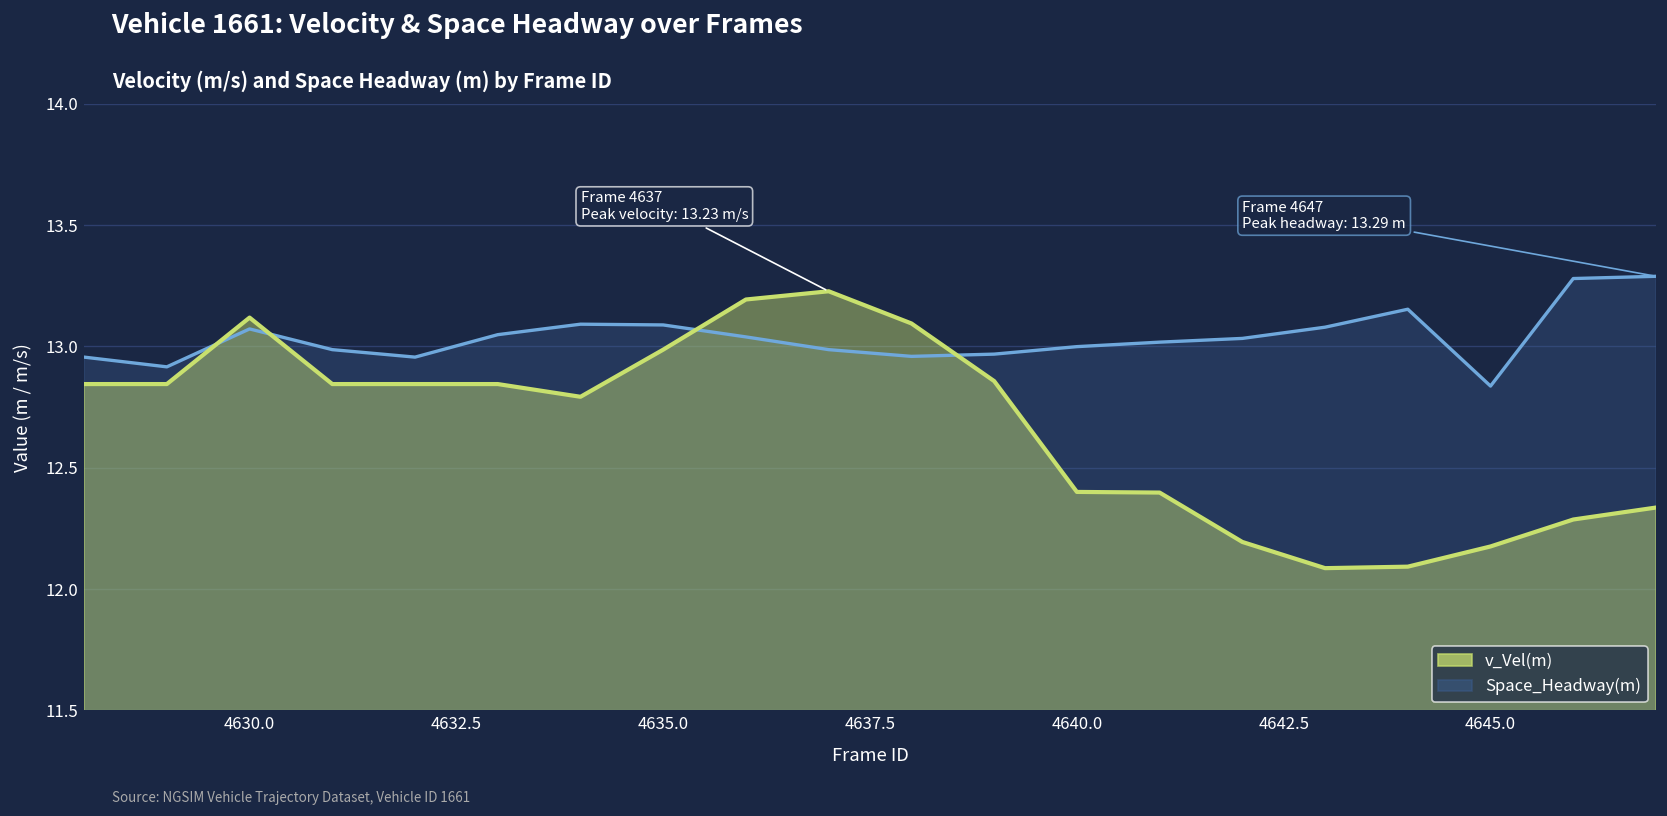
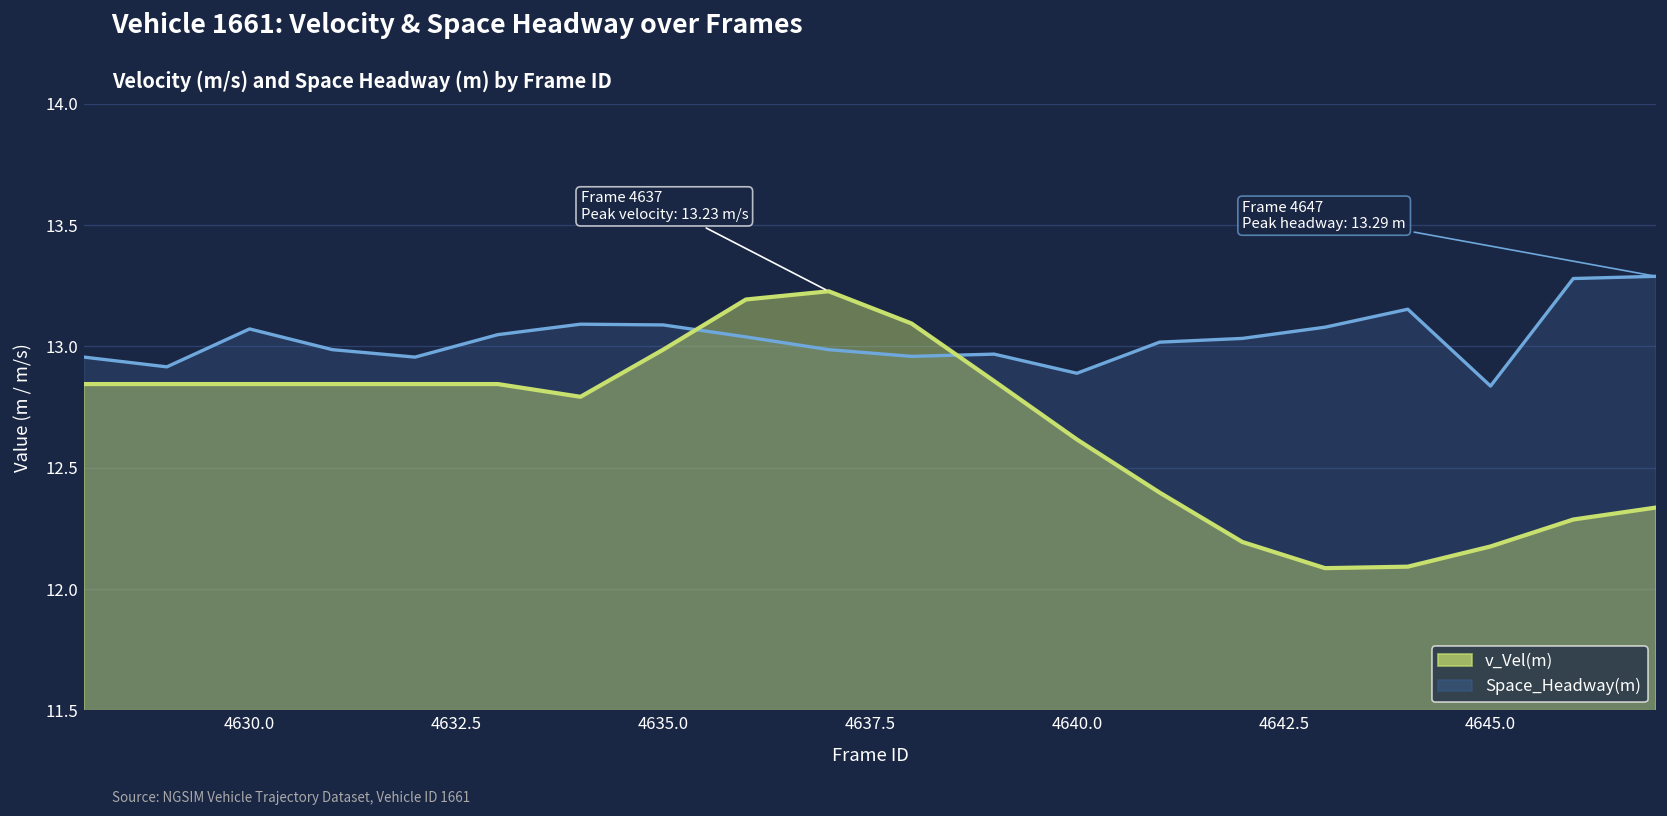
  {
    "Space_Headway(m)": {
      "4630.0": 13.07,
      "4635.0": 13.09,
-     "4640.0": 13.00,
+     "4640.0": 12.89,
      "4645.0": 12.84
    },
    "v_Vel(m)": {
-     "4630.0": 13.12,
+     "4630.0": 12.84,
      "4635.0": 12.99,
-     "4640.0": 12.40,
+     "4640.0": 12.62,
      "4645.0": 12.18
    }
  }
